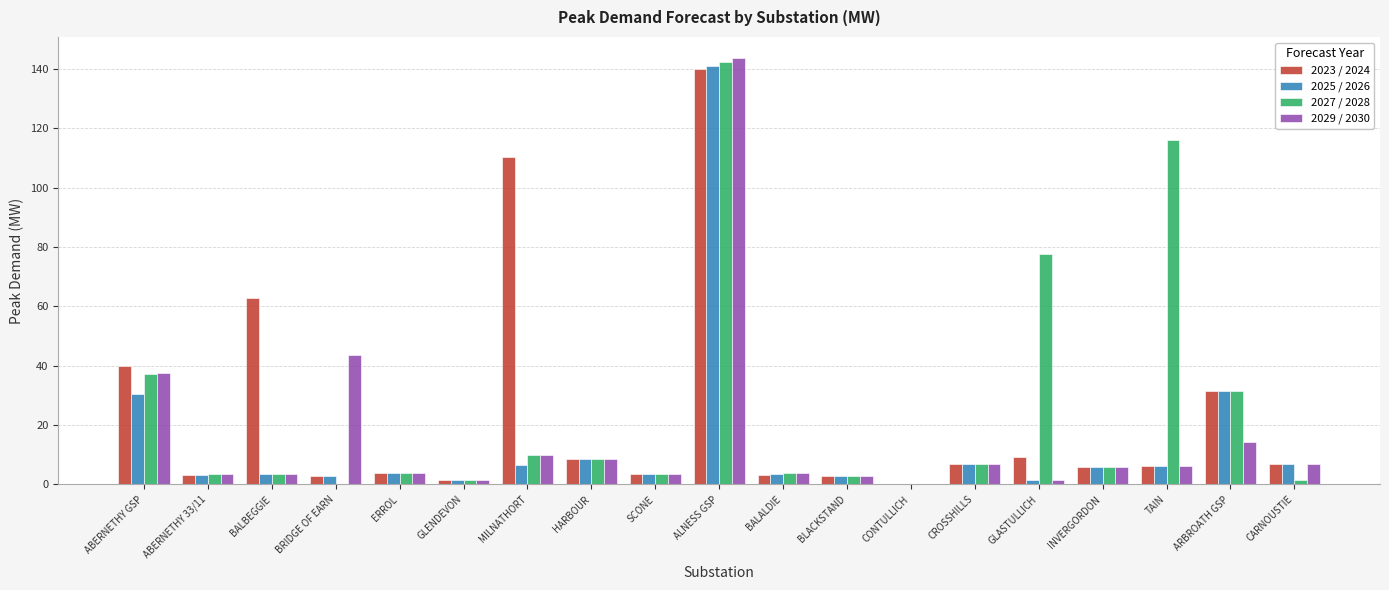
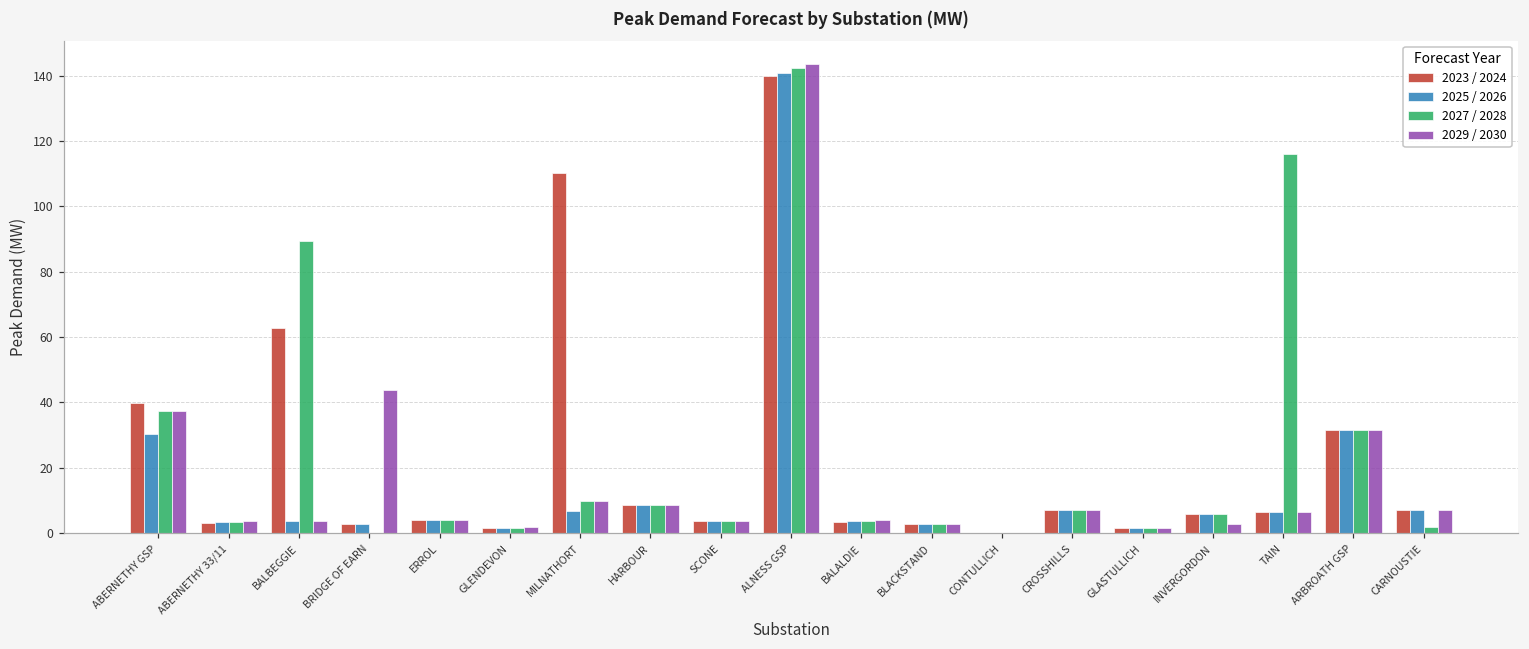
  {
    "2023 / 2024": {
      "ABERNETHY GSP": 40,
      "ABERNETHY 33/11": 3,
      "BALBEGGIE": 63,
      "BRIDGE OF EARN": 3,
      "ERROL": 4,
      "GLENDEVON": 2,
      "MILNATHORT": 110,
      "HARBOUR": 8,
      "SCONE": 4,
      "ALNESS GSP": 140,
      "BALALDIE": 3,
      "BLACKSTAND": 3,
      "CROSSHILLS": 7,
-     "GLASTULLICH": 9,
+     "GLASTULLICH": 2,
      "INVERGORDON": 6,
      "TAIN": 6,
      "ARBROATH GSP": 32,
      "CARNOUSTIE": 7
    },
    "2025 / 2026": {
      "ABERNETHY GSP": 30,
      "ABERNETHY 33/11": 3,
      "BALBEGGIE": 3,
      "BRIDGE OF EARN": 3,
      "ERROL": 4,
      "GLENDEVON": 2,
      "MILNATHORT": 7,
      "HARBOUR": 8,
      "SCONE": 4,
      "ALNESS GSP": 141,
      "BALALDIE": 4,
      "BLACKSTAND": 3,
      "CROSSHILLS": 7,
      "GLASTULLICH": 2,
      "INVERGORDON": 6,
      "TAIN": 6,
      "ARBROATH GSP": 32,
      "CARNOUSTIE": 7
    },
    "2027 / 2028": {
      "ABERNETHY GSP": 37,
      "ABERNETHY 33/11": 3,
-     "BALBEGGIE": 3,
+     "BALBEGGIE": 89,
      "BRIDGE OF EARN": 0,
      "ERROL": 4,
      "GLENDEVON": 2,
      "MILNATHORT": 10,
      "HARBOUR": 8,
      "SCONE": 4,
      "ALNESS GSP": 142,
      "BALALDIE": 4,
      "BLACKSTAND": 3,
      "CROSSHILLS": 7,
-     "GLASTULLICH": 78,
+     "GLASTULLICH": 2,
      "INVERGORDON": 6,
      "TAIN": 116,
      "ARBROATH GSP": 32,
      "CARNOUSTIE": 2
    },
    "2029 / 2030": {
      "ABERNETHY GSP": 37,
      "ABERNETHY 33/11": 4,
      "BALBEGGIE": 3,
      "BRIDGE OF EARN": 44,
      "ERROL": 4,
      "GLENDEVON": 2,
      "MILNATHORT": 10,
      "HARBOUR": 8,
      "SCONE": 4,
      "ALNESS GSP": 144,
      "BALALDIE": 4,
      "BLACKSTAND": 3,
      "CROSSHILLS": 7,
      "GLASTULLICH": 2,
-     "INVERGORDON": 6,
+     "INVERGORDON": 3,
      "TAIN": 6,
-     "ARBROATH GSP": 14,
+     "ARBROATH GSP": 32,
      "CARNOUSTIE": 7
    }
  }
